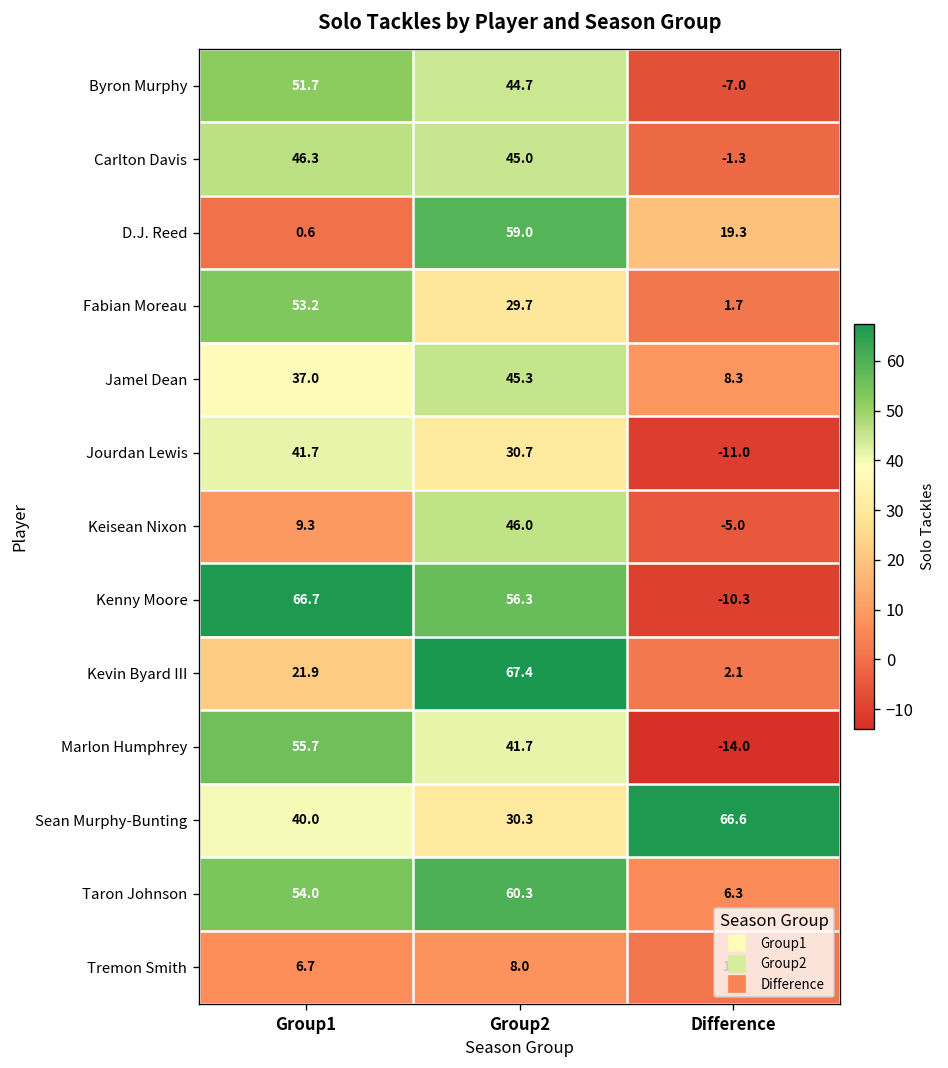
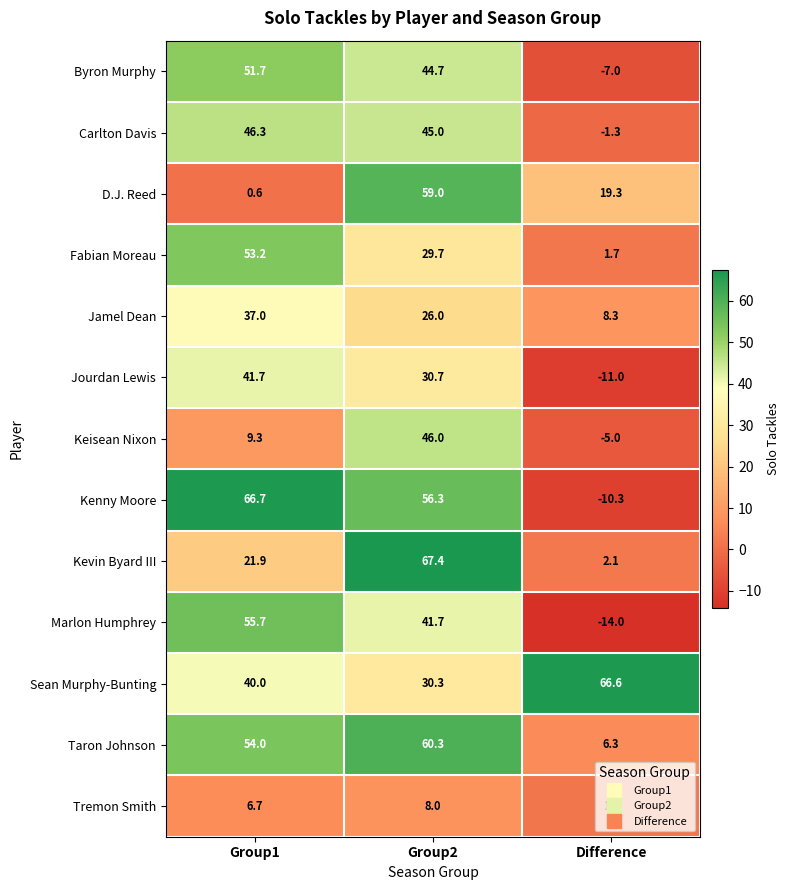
  {
    "Byron Murphy": {
      "Group1": 51.7,
      "Group2": 44.7,
      "Difference": -7.0
    },
    "Carlton Davis": {
      "Group1": 46.3,
      "Group2": 45.0,
      "Difference": -1.3
    },
    "D.J. Reed": {
      "Group1": 0.6,
      "Group2": 59.0,
      "Difference": 19.3
    },
    "Fabian Moreau": {
      "Group1": 53.2,
      "Group2": 29.7,
      "Difference": 1.7
    },
    "Jamel Dean": {
      "Group1": 37.0,
-     "Group2": 45.3,
+     "Group2": 26.0,
      "Difference": 8.3
    },
    "Jourdan Lewis": {
      "Group1": 41.7,
      "Group2": 30.7,
      "Difference": -11.0
    },
    "Keisean Nixon": {
      "Group1": 9.3,
      "Group2": 46.0,
      "Difference": -5.0
    },
    "Kenny Moore": {
      "Group1": 66.7,
      "Group2": 56.3,
      "Difference": -10.3
    },
    "Kevin Byard III": {
      "Group1": 21.9,
      "Group2": 67.4,
      "Difference": 2.1
    },
    "Marlon Humphrey": {
      "Group1": 55.7,
      "Group2": 41.7,
      "Difference": -14.0
    },
    "Sean Murphy-Bunting": {
      "Group1": 40.0,
      "Group2": 30.3,
      "Difference": 66.6
    },
    "Taron Johnson": {
      "Group1": 54.0,
      "Group2": 60.3,
      "Difference": 6.3
    },
    "Tremon Smith": {
      "Group1": 6.7,
      "Group2": 8.0
    }
  }
